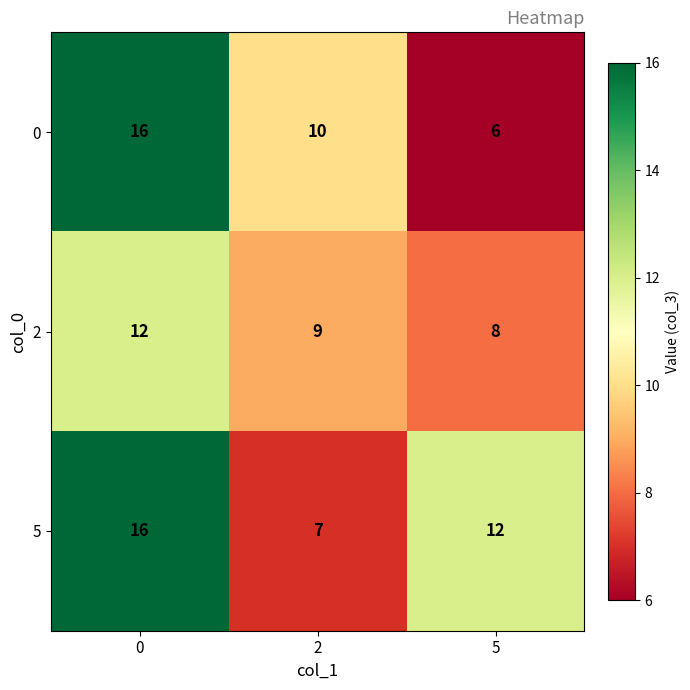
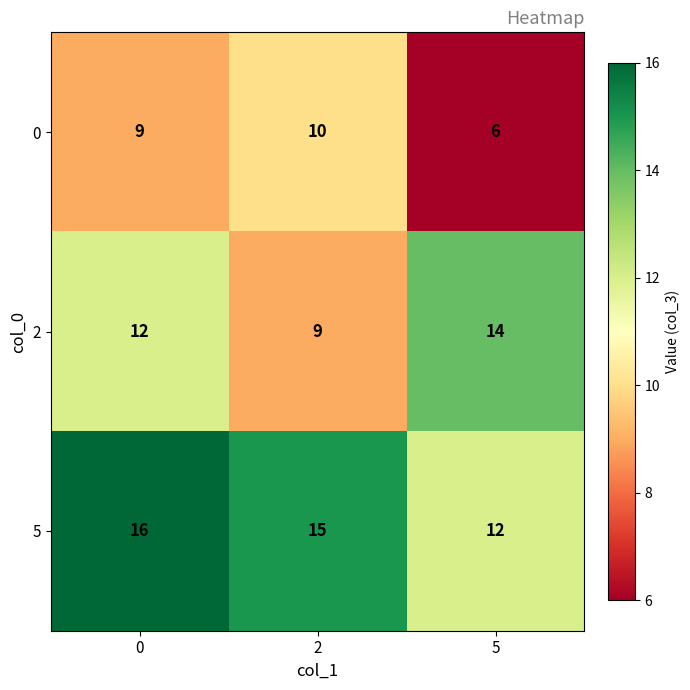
  {
    "0": {
-     "0": 16,
+     "0": 9,
      "2": 10,
      "5": 6
    },
    "2": {
      "0": 12,
      "2": 9,
-     "5": 8
+     "5": 14
    },
    "5": {
      "0": 16,
-     "2": 7,
+     "2": 15,
      "5": 12
    }
  }
